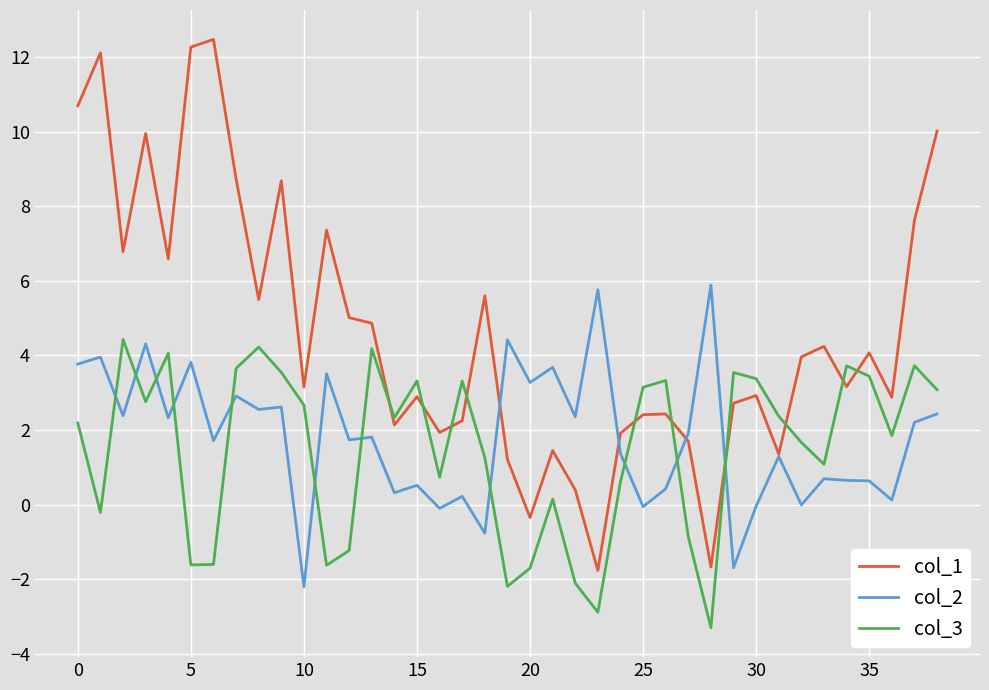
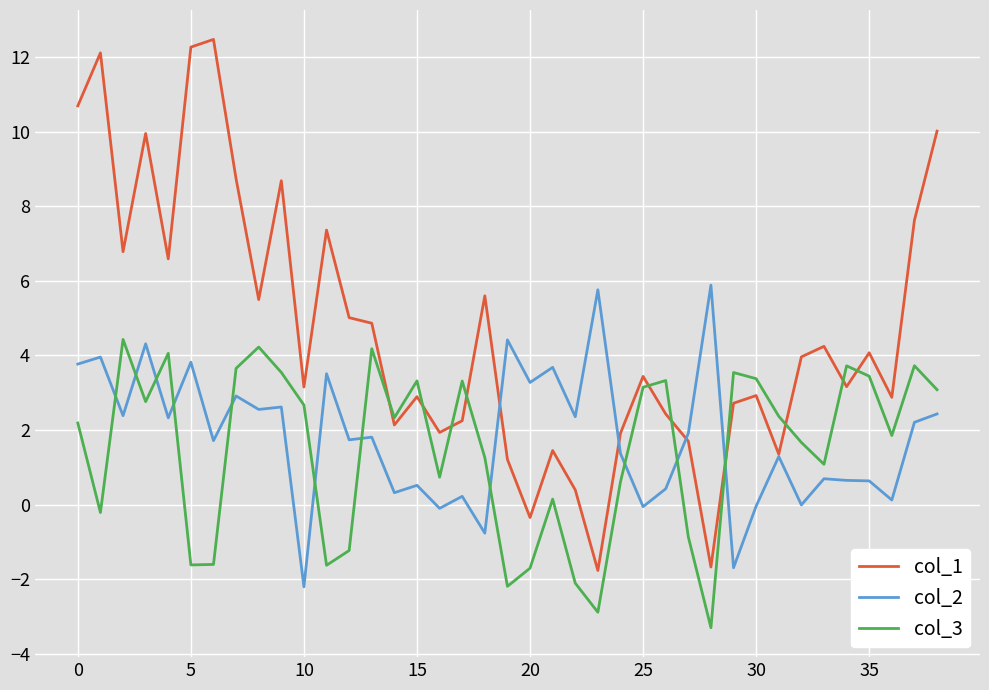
  {
    "col_1": {
      "0": 10.7,
      "5": 12.3,
      "10": 3.2,
      "15": 2.9,
      "20": -0.3,
-     "25": 2.4,
+     "25": 3.4,
      "30": 2.9,
      "35": 4.1
    },
    "col_2": {
      "0": 3.8,
      "5": 3.8,
      "10": -2.2,
      "15": 0.5,
      "20": 3.3,
      "25": 0.0,
      "30": 0.0,
      "35": 0.6
    },
    "col_3": {
      "0": 2.2,
      "5": -1.6,
      "10": 2.7,
      "15": 3.3,
      "20": -1.7,
      "25": 3.1,
      "30": 3.4,
      "35": 3.4
    }
  }
